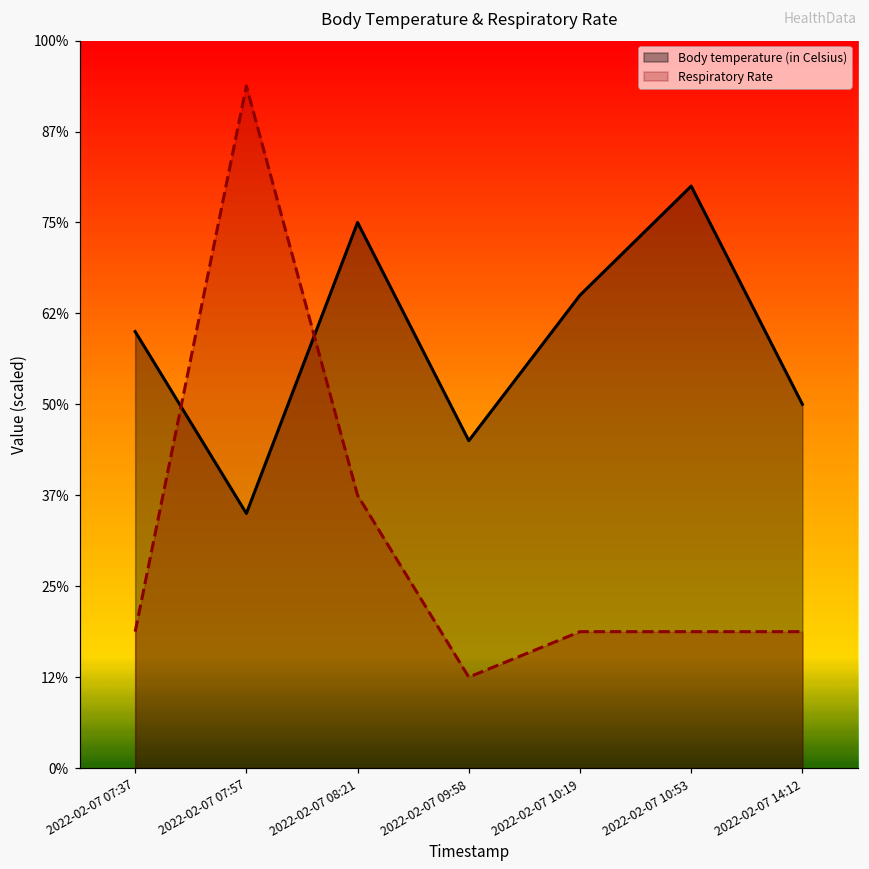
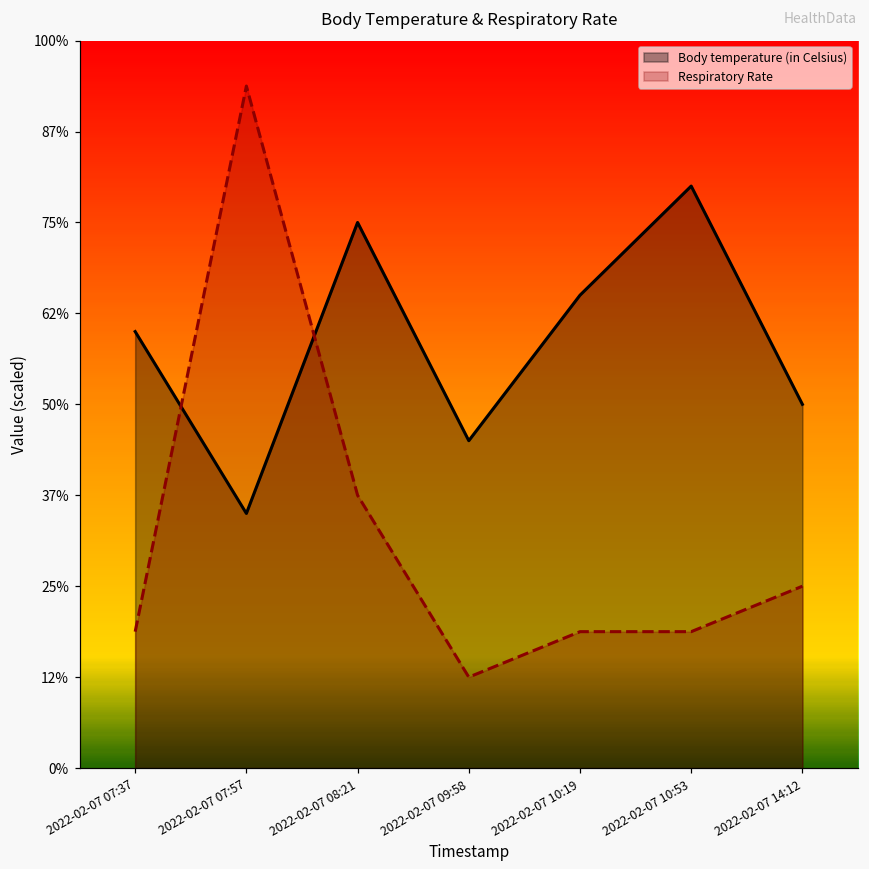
  {
    "Body temperature (in Celsius)": {
      "2022-02-07 07:37": "60%",
      "2022-02-07 07:57": "35%",
      "2022-02-07 08:21": "75%",
      "2022-02-07 09:58": "45%",
      "2022-02-07 10:19": "65%",
      "2022-02-07 10:53": "80%",
      "2022-02-07 14:12": "50%"
    },
    "Respiratory Rate": {
      "2022-02-07 07:37": "19%",
      "2022-02-07 07:57": "94%",
      "2022-02-07 08:21": "38%",
      "2022-02-07 09:58": "13%",
      "2022-02-07 10:19": "19%",
      "2022-02-07 10:53": "19%",
-     "2022-02-07 14:12": "19%"
+     "2022-02-07 14:12": "25%"
    }
  }
